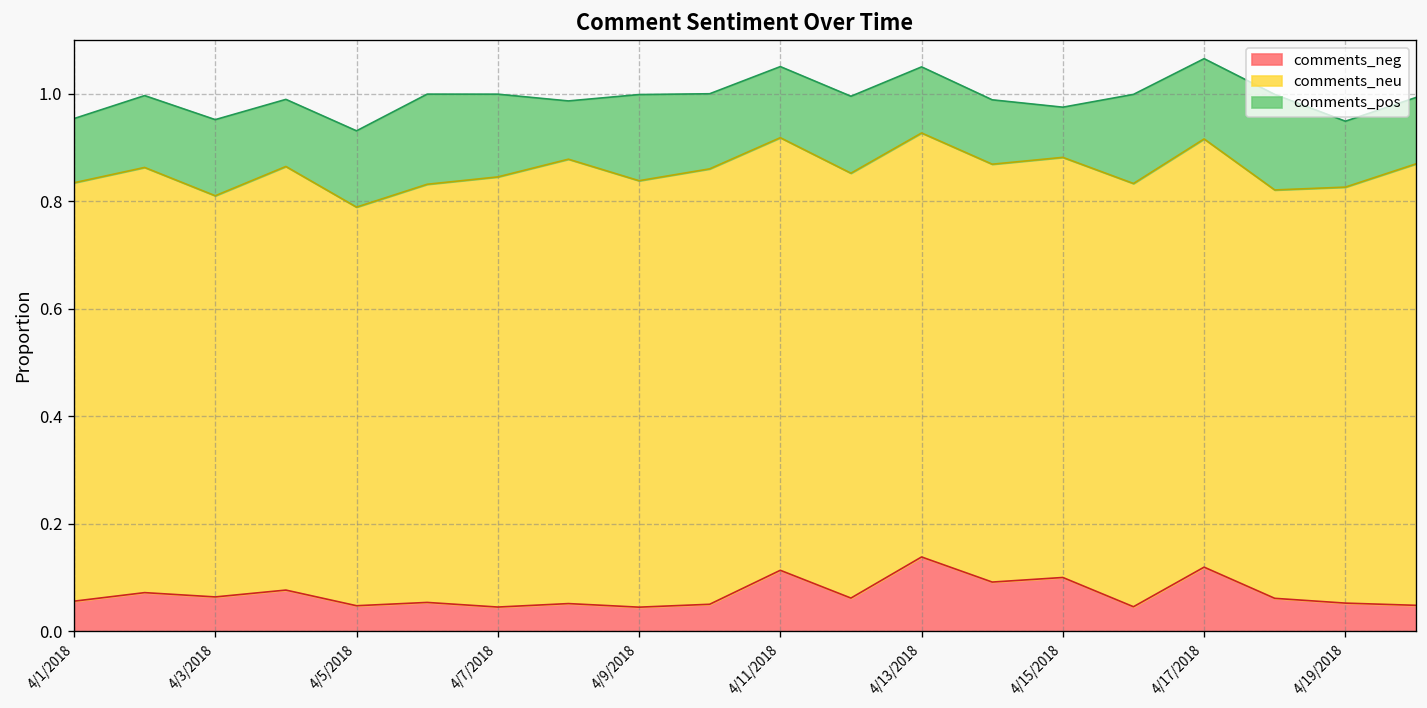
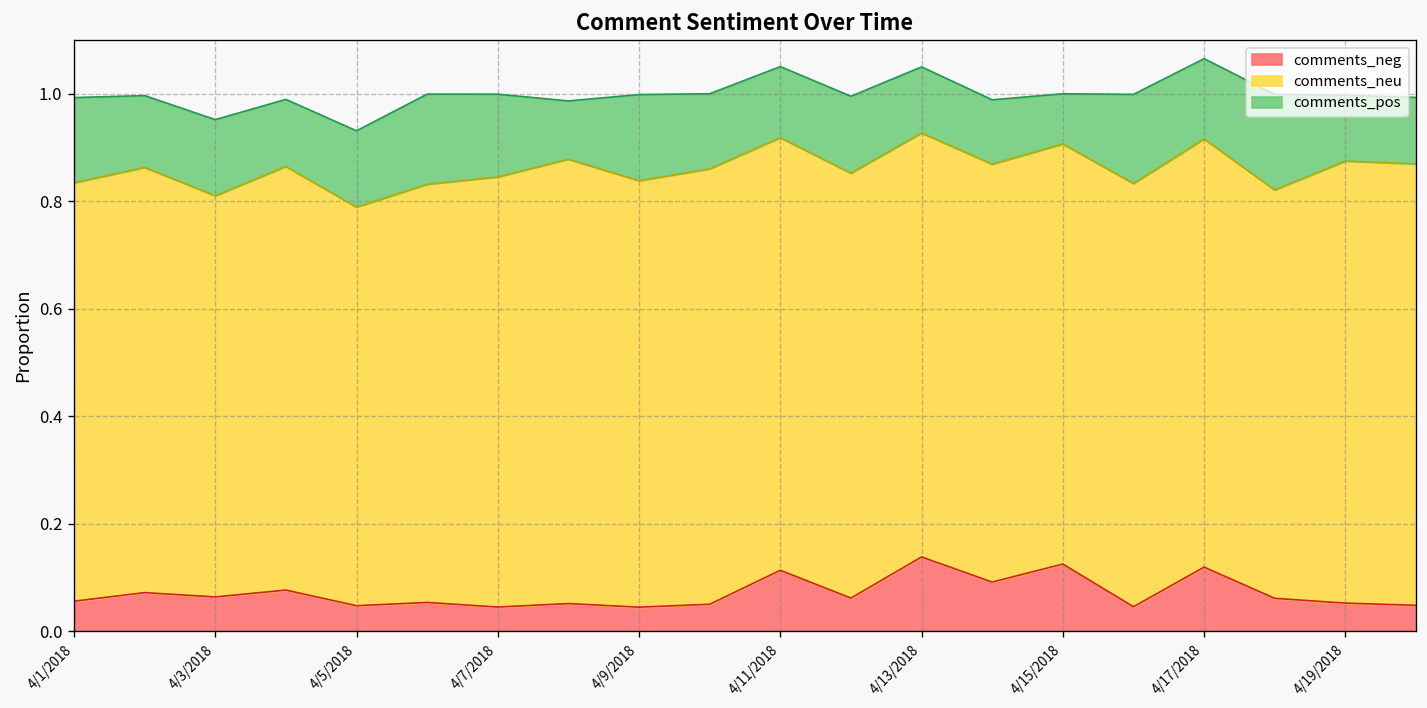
  {
    "comments_neg": {
      "4/1/2018": 0.06,
      "4/3/2018": 0.06,
      "4/5/2018": 0.05,
      "4/7/2018": 0.05,
      "4/9/2018": 0.04,
      "4/11/2018": 0.11,
      "4/13/2018": 0.14,
-     "4/15/2018": 0.10,
+     "4/15/2018": 0.13,
      "4/17/2018": 0.12,
      "4/19/2018": 0.05
    },
    "comments_neu": {
      "4/1/2018": 0.78,
      "4/3/2018": 0.75,
      "4/5/2018": 0.74,
      "4/7/2018": 0.80,
      "4/9/2018": 0.79,
      "4/11/2018": 0.80,
      "4/13/2018": 0.79,
      "4/15/2018": 0.78,
      "4/17/2018": 0.80,
-     "4/19/2018": 0.77
+     "4/19/2018": 0.82
    },
    "comments_pos": {
-     "4/1/2018": 0.12,
+     "4/1/2018": 0.16,
      "4/3/2018": 0.14,
      "4/5/2018": 0.14,
      "4/7/2018": 0.15,
      "4/9/2018": 0.16,
      "4/11/2018": 0.13,
      "4/13/2018": 0.12,
      "4/15/2018": 0.09,
      "4/17/2018": 0.15
    }
  }
